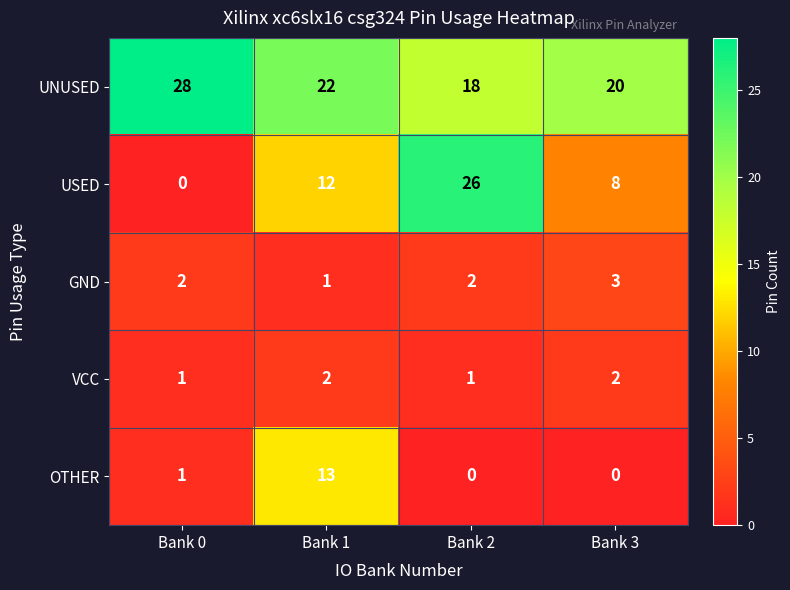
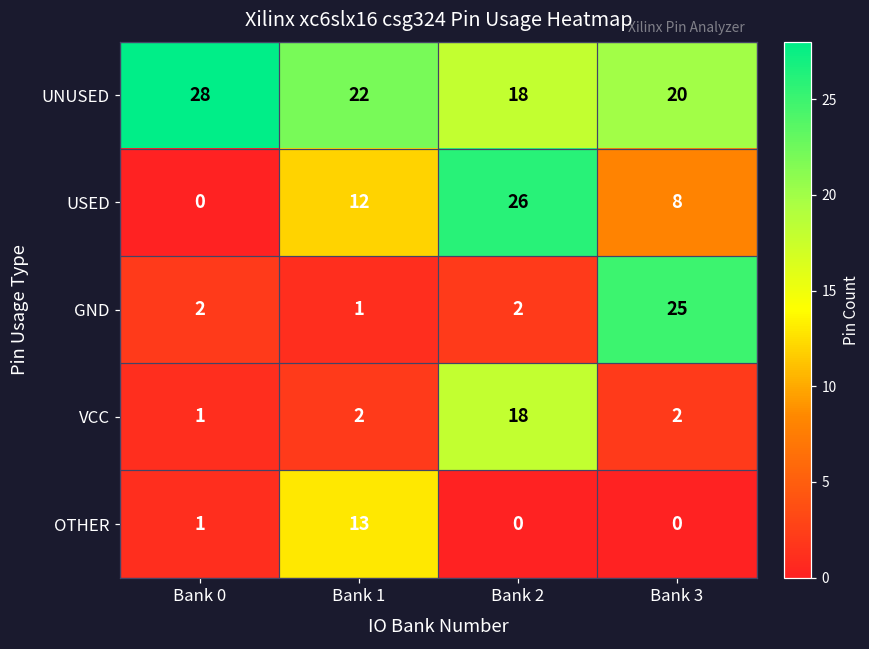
  {
    "UNUSED": {
      "Bank 0": 28,
      "Bank 1": 22,
      "Bank 2": 18,
      "Bank 3": 20
    },
    "USED": {
      "Bank 0": 0,
      "Bank 1": 12,
      "Bank 2": 26,
      "Bank 3": 8
    },
    "GND": {
      "Bank 0": 2,
      "Bank 1": 1,
      "Bank 2": 2,
-     "Bank 3": 3
+     "Bank 3": 25
    },
    "VCC": {
      "Bank 0": 1,
      "Bank 1": 2,
-     "Bank 2": 1,
+     "Bank 2": 18,
      "Bank 3": 2
    },
    "OTHER": {
      "Bank 0": 1,
      "Bank 1": 13,
      "Bank 2": 0,
      "Bank 3": 0
    }
  }
